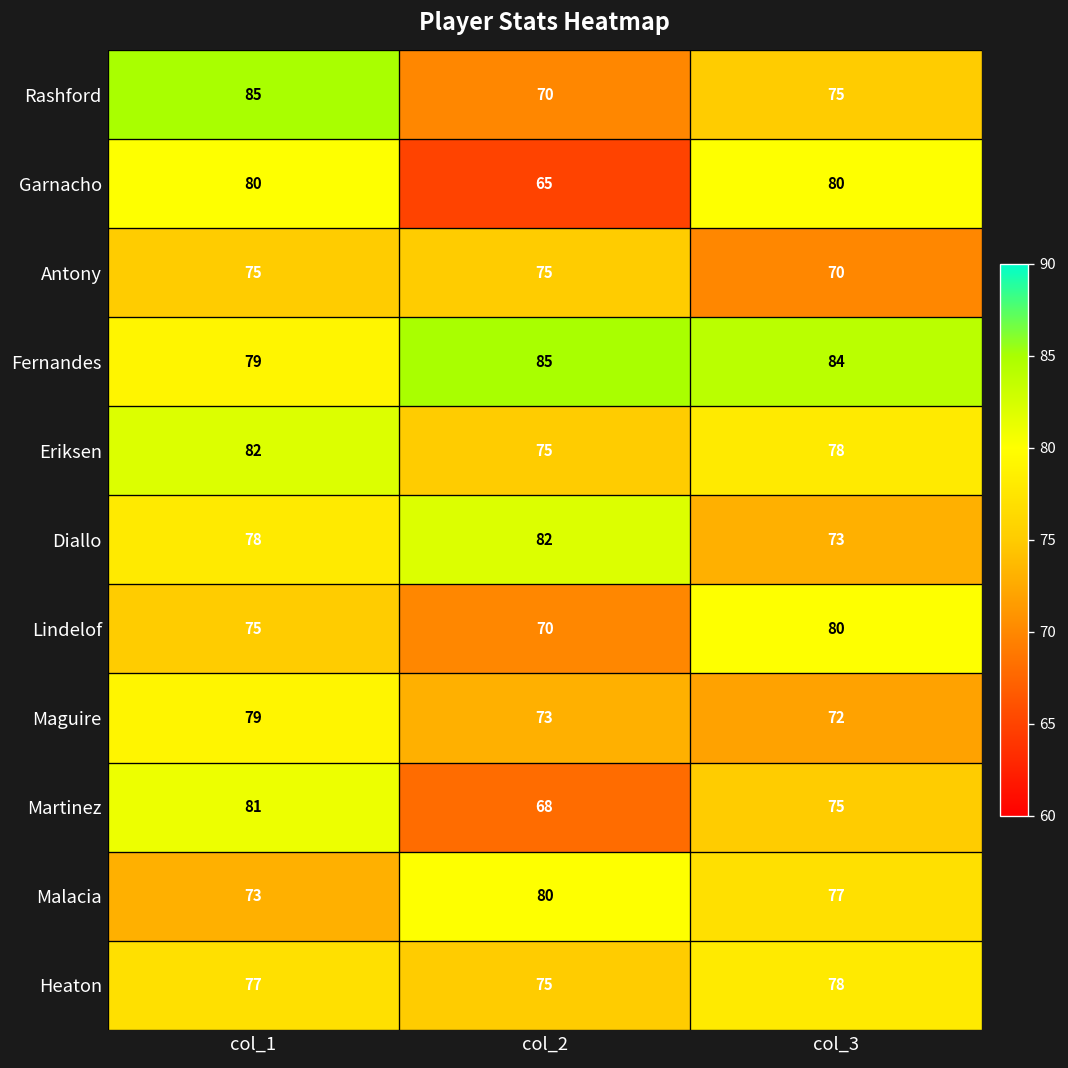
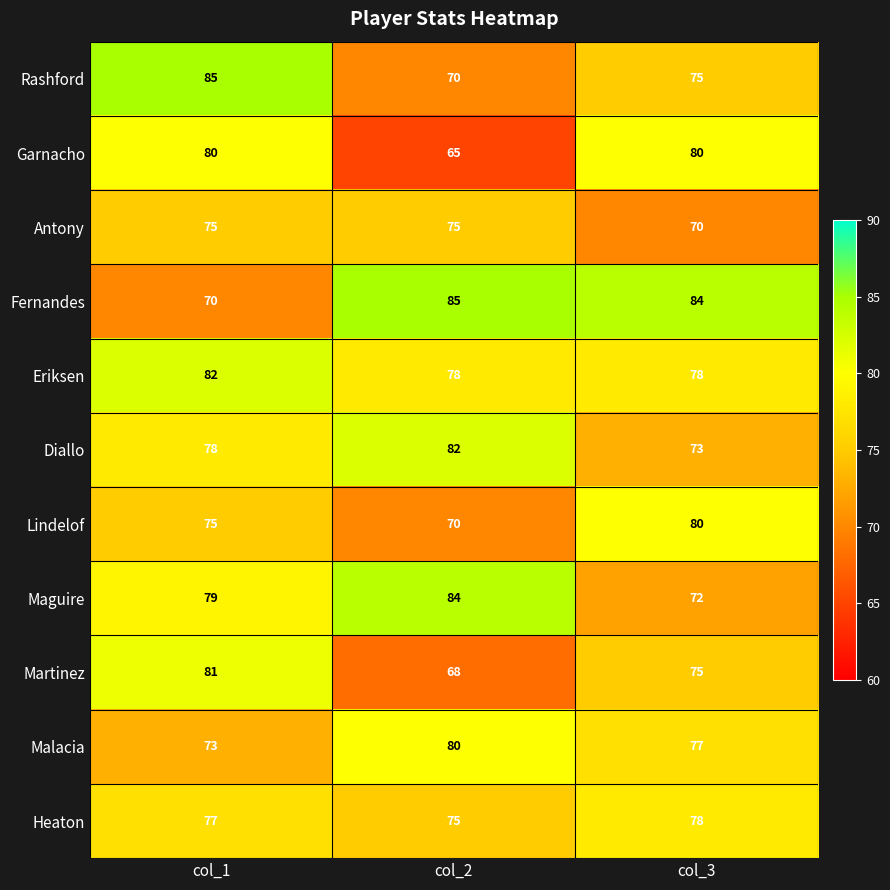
  {
    "Rashford": {
      "col_1": 85,
      "col_2": 70,
      "col_3": 75
    },
    "Garnacho": {
      "col_1": 80,
      "col_2": 65,
      "col_3": 80
    },
    "Antony": {
      "col_1": 75,
      "col_2": 75,
      "col_3": 70
    },
    "Fernandes": {
-     "col_1": 79,
+     "col_1": 70,
      "col_2": 85,
      "col_3": 84
    },
    "Eriksen": {
      "col_1": 82,
-     "col_2": 75,
+     "col_2": 78,
      "col_3": 78
    },
    "Diallo": {
      "col_1": 78,
      "col_2": 82,
      "col_3": 73
    },
    "Lindelof": {
      "col_1": 75,
      "col_2": 70,
      "col_3": 80
    },
    "Maguire": {
      "col_1": 79,
-     "col_2": 73,
+     "col_2": 84,
      "col_3": 72
    },
    "Martinez": {
      "col_1": 81,
      "col_2": 68,
      "col_3": 75
    },
    "Malacia": {
      "col_1": 73,
      "col_2": 80,
      "col_3": 77
    },
    "Heaton": {
      "col_1": 77,
      "col_2": 75,
      "col_3": 78
    }
  }
